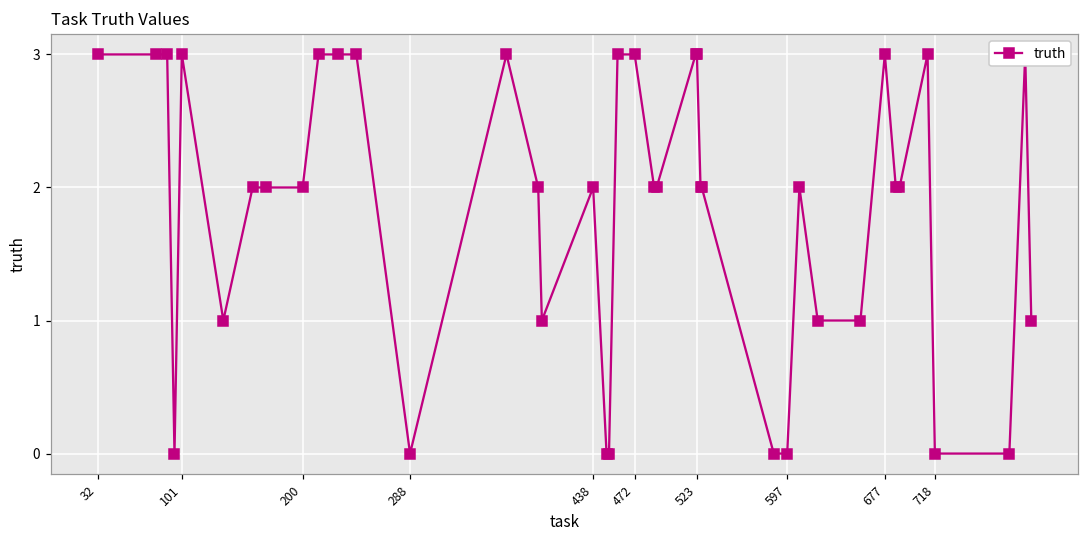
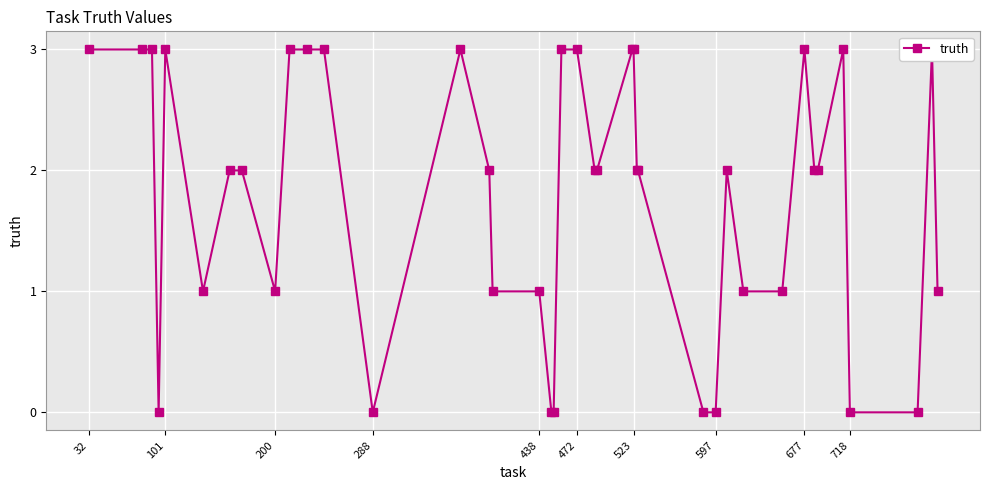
  {
    "32": 3,
    "101": 3,
-   "200": 2,
+   "200": 1,
    "288": 0,
-   "438": 2,
+   "438": 1,
    "472": 3,
    "523": 3,
    "597": 0,
    "677": 3,
    "718": 0
  }
